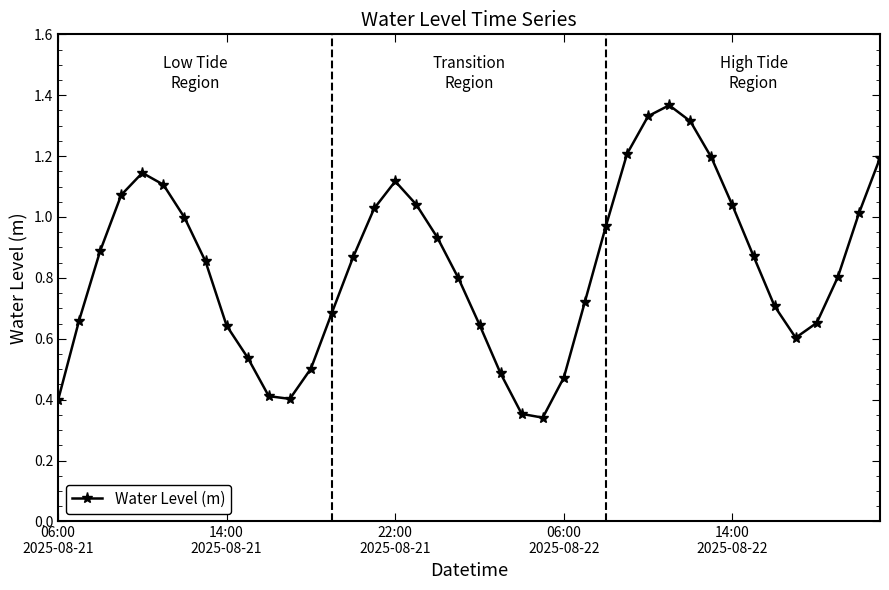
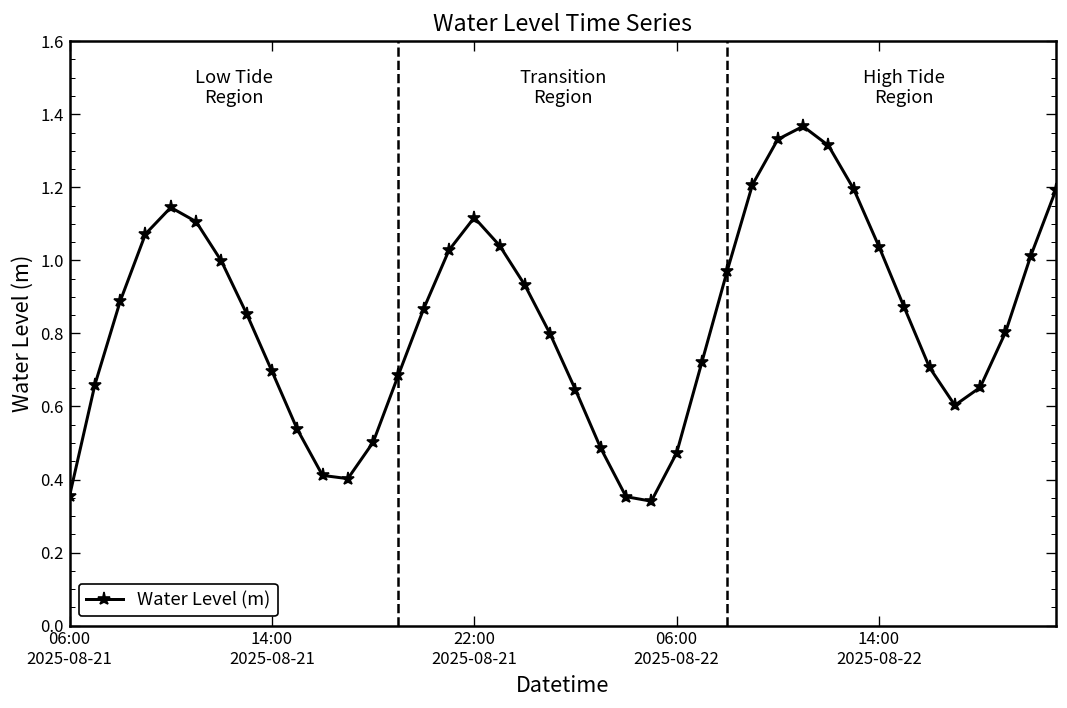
  {
-   "06:00 2025-08-21": 0.40,
-   "14:00 2025-08-21": 0.64,
+   "06:00 2025-08-21": 0.36,
+   "14:00 2025-08-21": 0.70,
    "22:00 2025-08-21": 1.12,
    "06:00 2025-08-22": 0.47,
    "14:00 2025-08-22": 1.04
  }
